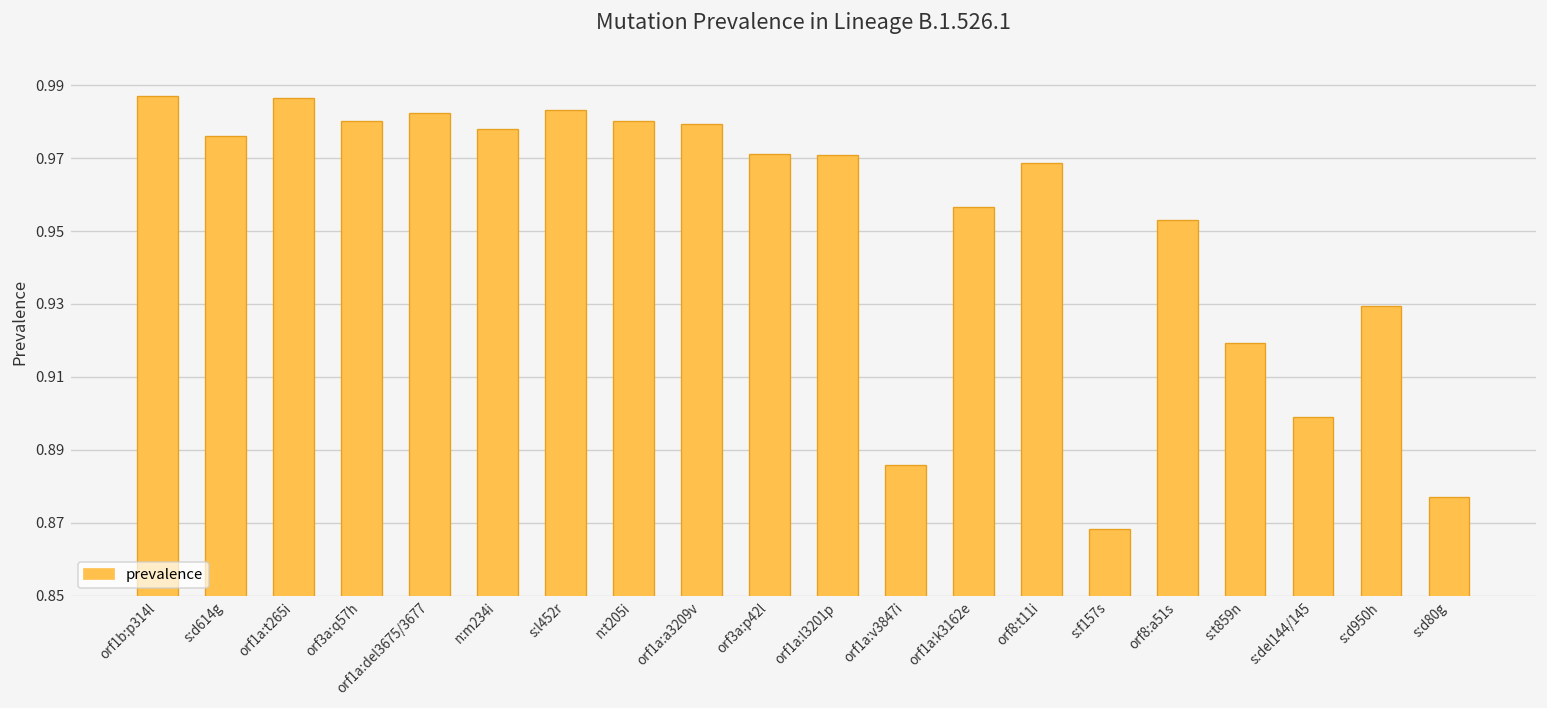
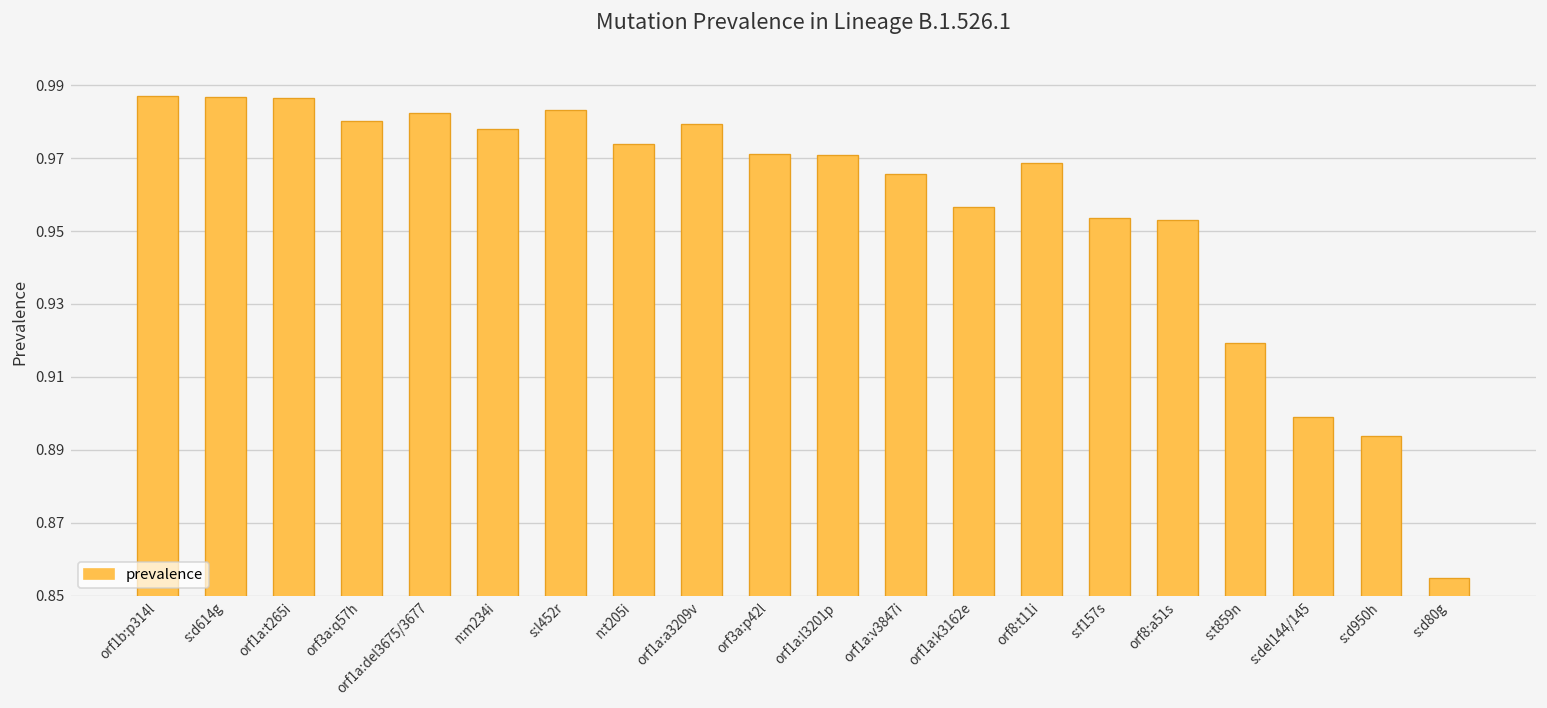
  {
    "orf1b:p314l": 0.987,
-   "s:d614g": 0.976,
+   "s:d614g": 0.987,
    "orf1a:t265i": 0.987,
    "orf3a:q57h": 0.980,
    "orf1a:del3675/3677": 0.982,
    "n:m234i": 0.978,
    "s:l452r": 0.983,
-   "n:t205i": 0.980,
+   "n:t205i": 0.974,
    "orf1a:a3209v": 0.979,
    "orf3a:p42l": 0.971,
    "orf1a:l3201p": 0.971,
-   "orf1a:v3847i": 0.886,
+   "orf1a:v3847i": 0.966,
    "orf1a:k3162e": 0.957,
    "orf8:t11i": 0.969,
-   "s:f157s": 0.868,
+   "s:f157s": 0.954,
    "orf8:a51s": 0.953,
    "s:t859n": 0.919,
    "s:del144/145": 0.899,
-   "s:d950h": 0.930,
-   "s:d80g": 0.877
+   "s:d950h": 0.894,
+   "s:d80g": 0.855
  }
